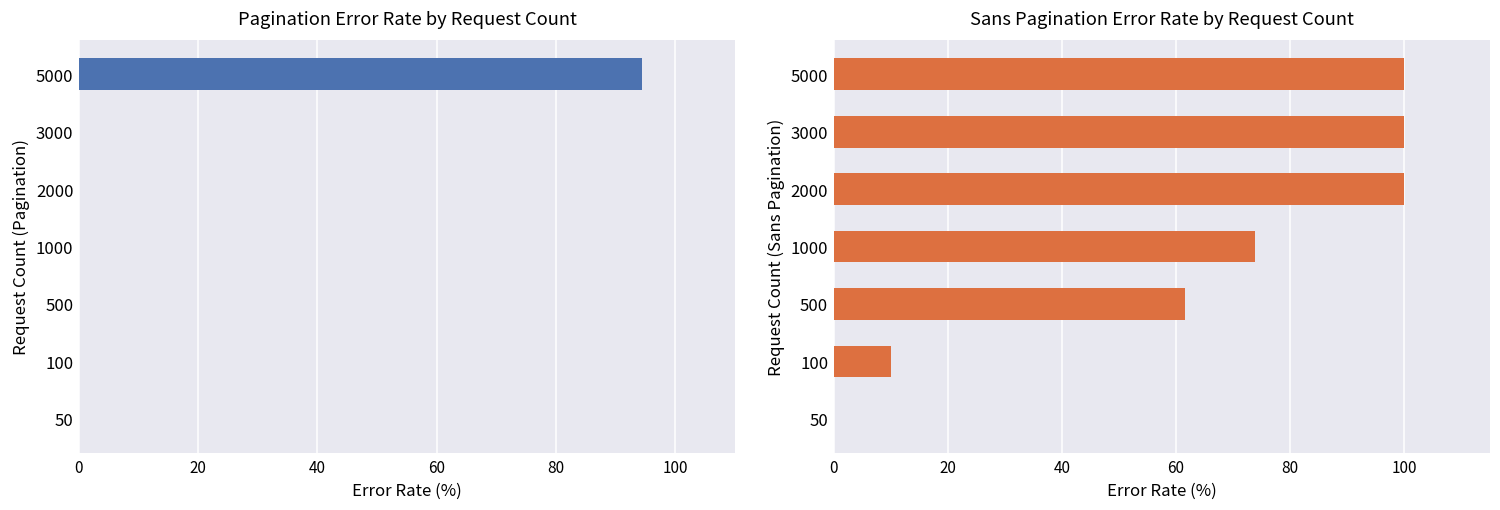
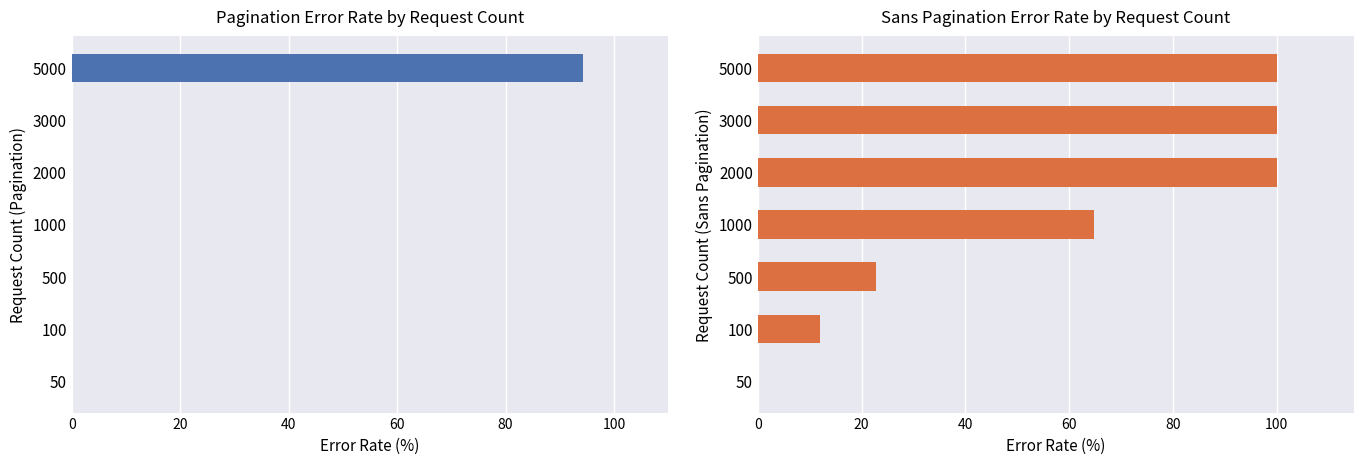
  {
    "Pagination Error Rate by Request Count": {
      "5000": 94,
      "3000": 0,
      "2000": 0,
      "1000": 0,
      "500": 0,
      "100": 0,
      "50": 0
    },
    "Sans Pagination Error Rate by Request Count": {
      "5000": 100,
      "3000": 100,
      "2000": 100,
-     "1000": 74,
-     "500": 62,
-     "100": 10,
+     "1000": 65,
+     "500": 23,
+     "100": 12,
      "50": 0
    }
  }
